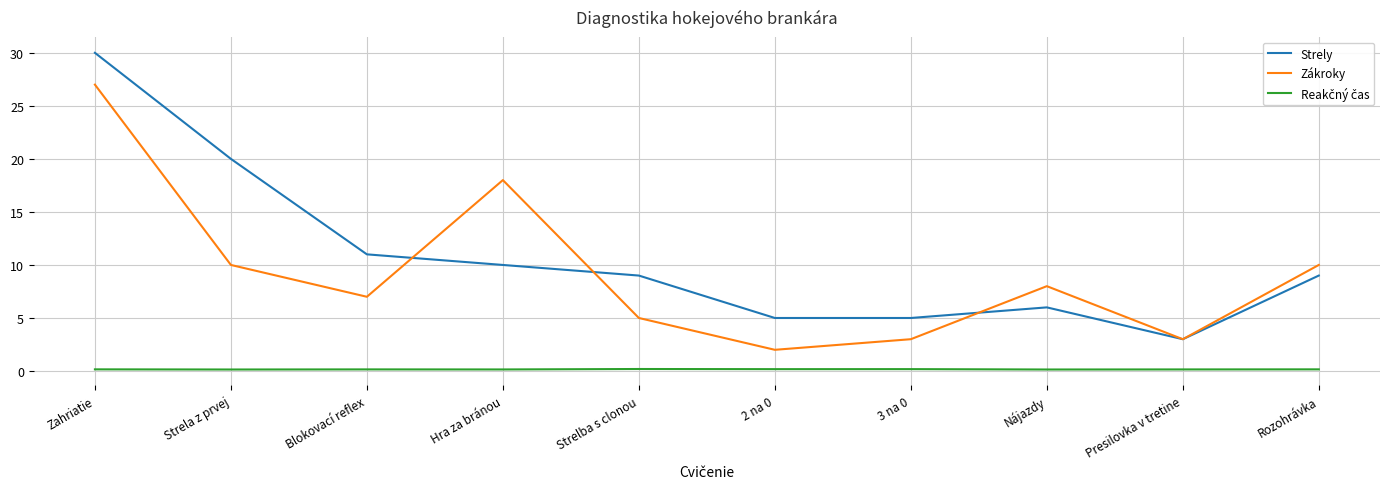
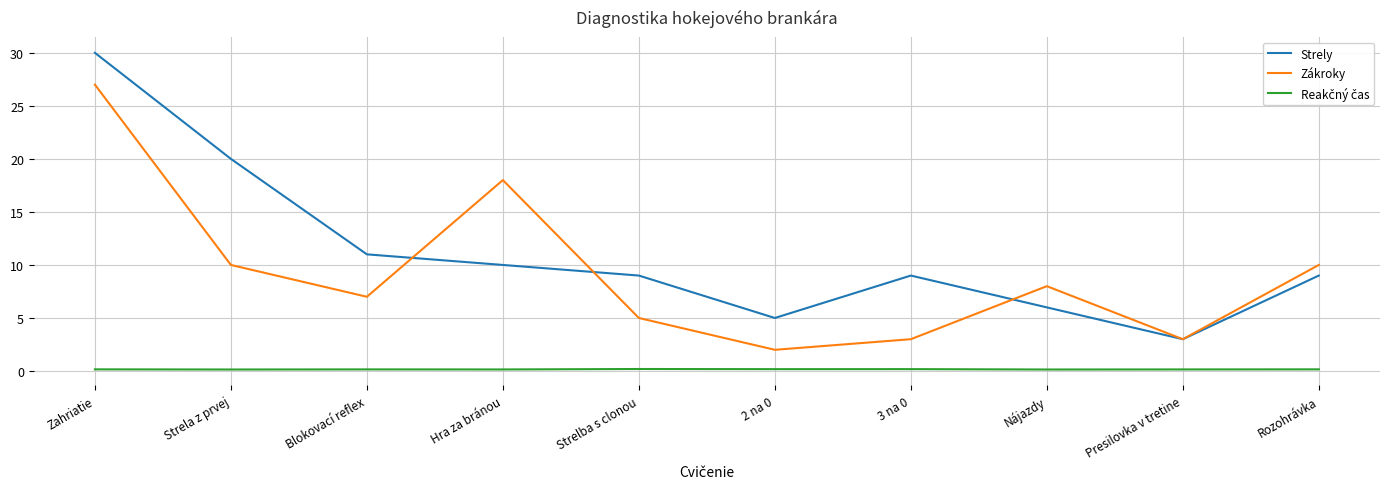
  {
    "Strely": {
      "Zahriatie": 30,
      "Strela z prvej": 20,
      "Blokovací reflex": 11,
      "Hra za bránou": 10,
      "Strelba s clonou": 9,
      "2 na 0": 5,
-     "3 na 0": 5,
+     "3 na 0": 9,
      "Nájazdy": 6,
      "Rozohrávka": 9
    },
    "Zákroky": {
      "Zahriatie": 27,
      "Strela z prvej": 10,
      "Blokovací reflex": 7,
      "Hra za bránou": 18,
      "Strelba s clonou": 5,
      "2 na 0": 2,
      "3 na 0": 3,
      "Nájazdy": 8,
      "Rozohrávka": 10
    },
    "Reakčný čas": {
      "Zahriatie": 0,
      "Strela z prvej": 0,
      "Blokovací reflex": 0,
      "Hra za bránou": 0,
      "Strelba s clonou": 0,
      "2 na 0": 0,
      "3 na 0": 0,
      "Nájazdy": 0,
      "Presilovka v tretine": 0,
      "Rozohrávka": 0
    }
  }
